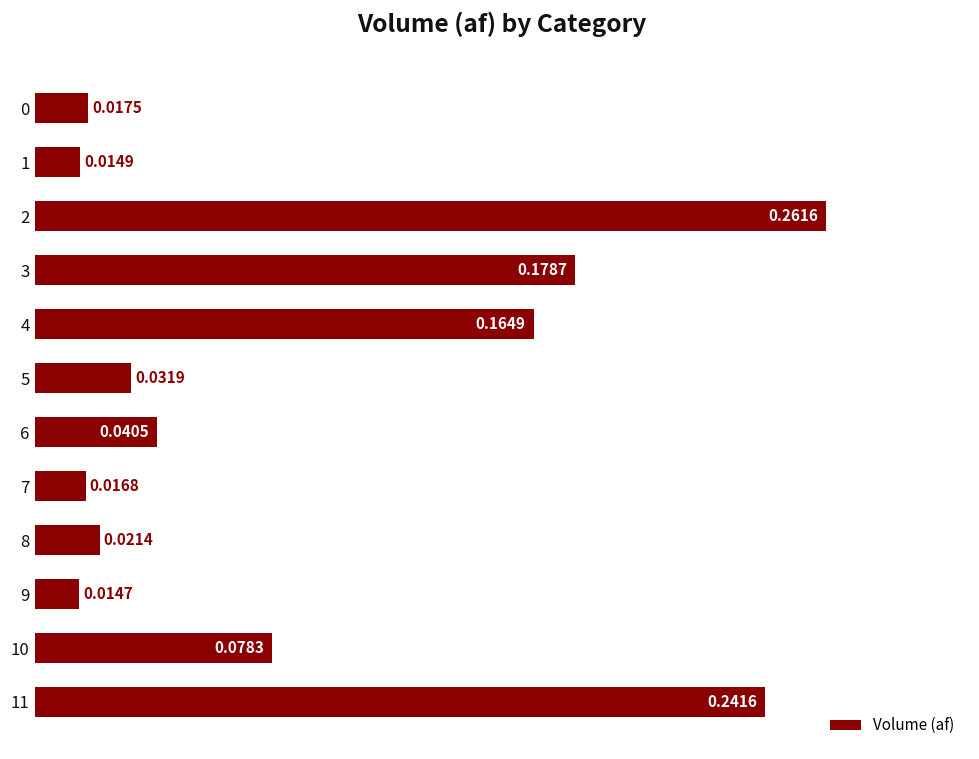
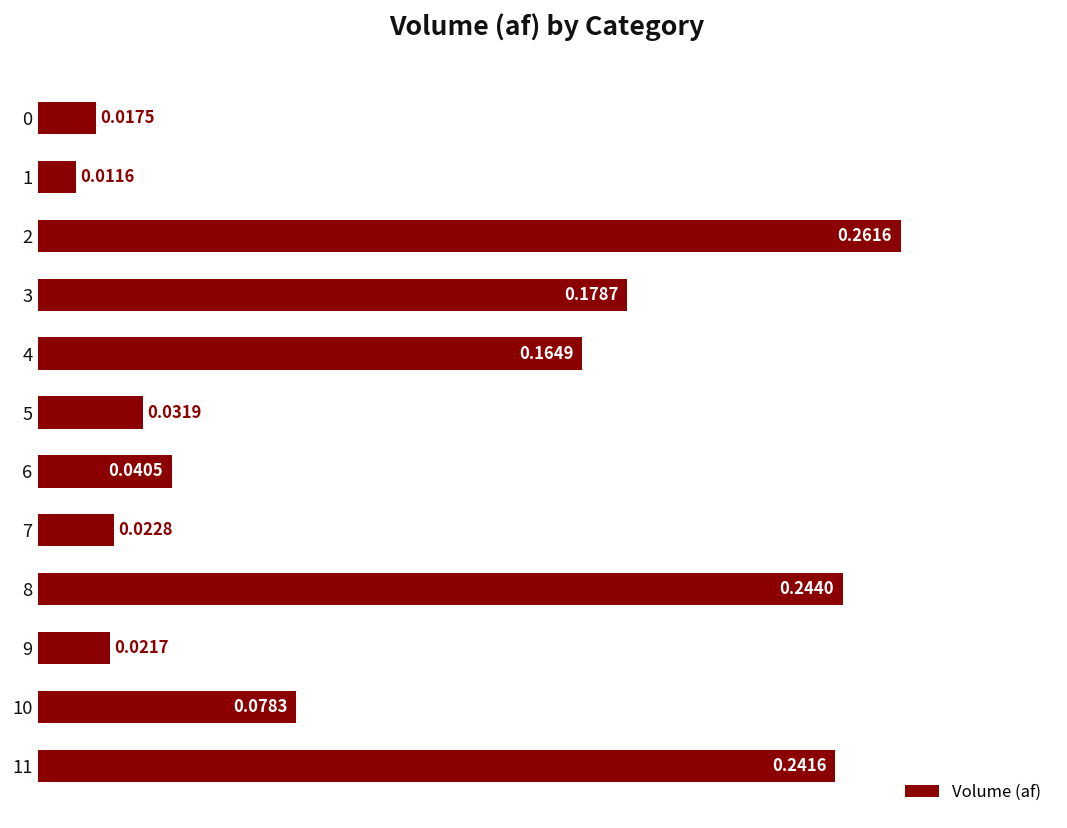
  {
    "0": 0.0175,
-   "1": 0.0149,
+   "1": 0.0116,
    "2": 0.2616,
    "3": 0.1787,
    "4": 0.1649,
    "5": 0.0319,
    "6": 0.0405,
-   "7": 0.0168,
-   "8": 0.0214,
-   "9": 0.0147,
+   "7": 0.0228,
+   "8": 0.2440,
+   "9": 0.0217,
    "10": 0.0783,
    "11": 0.2416
  }
